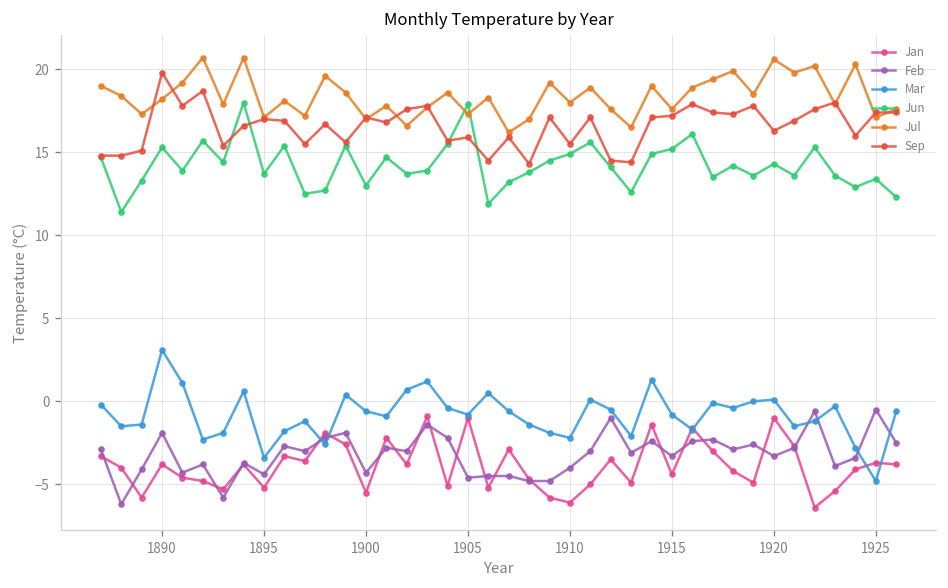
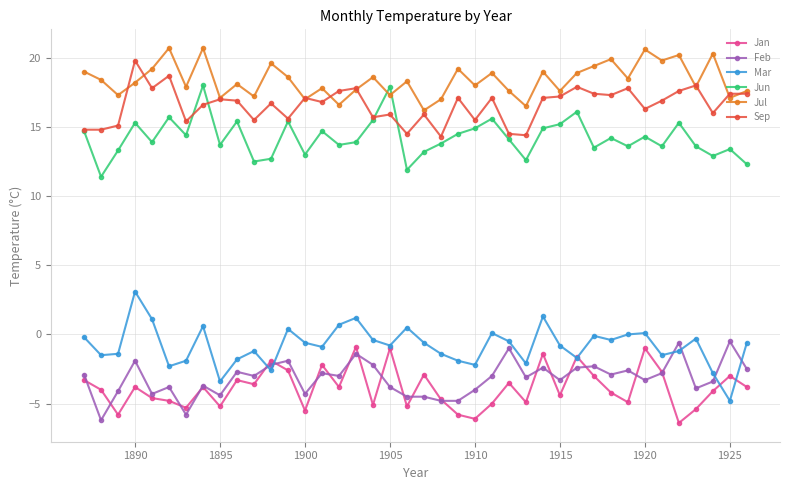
  {
    "Jan": {
      "1890": -3.8,
      "1895": -5.2,
      "1900": -5.5,
      "1905": -1.0,
      "1910": -6.1,
      "1915": -4.4,
      "1920": -1.0,
-     "1925": -3.7
+     "1925": -3.0
    },
    "Feb": {
      "1890": -1.9,
      "1895": -4.4,
      "1900": -4.3,
-     "1905": -4.6,
+     "1905": -3.8,
      "1910": -4.0,
      "1915": -3.3,
      "1920": -3.3,
      "1925": -0.5
    },
    "Mar": {
      "1890": 3.1,
      "1895": -3.4,
      "1900": -0.6,
      "1905": -0.8,
      "1910": -2.2,
      "1915": -0.8,
      "1920": 0.1,
      "1925": -4.8
    },
    "Jun": {
      "1890": 15.3,
      "1895": 13.7,
      "1900": 13.0,
      "1905": 17.9,
      "1910": 14.9,
      "1915": 15.2,
      "1920": 14.3,
      "1925": 13.4
    }
  }
